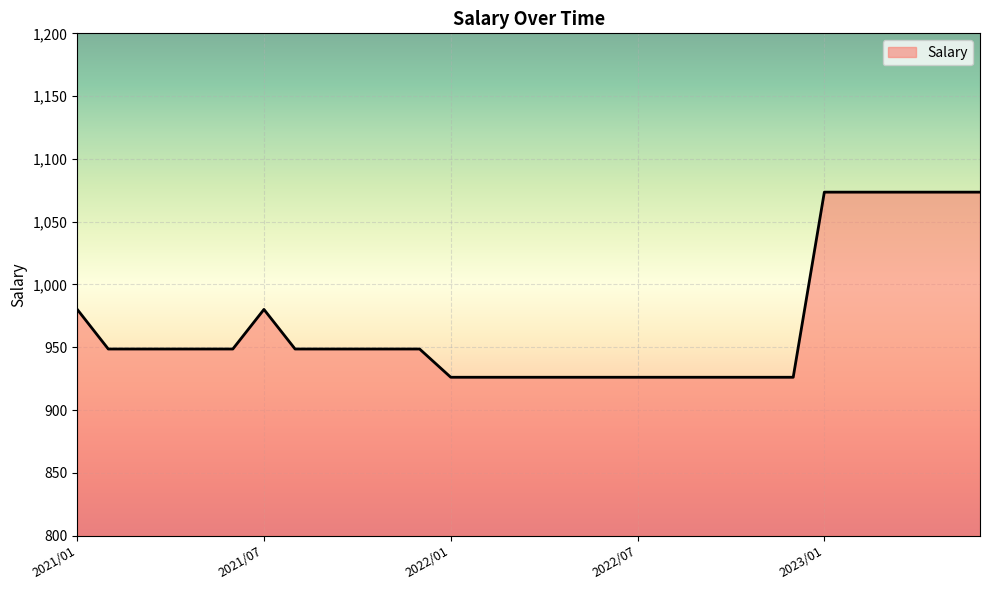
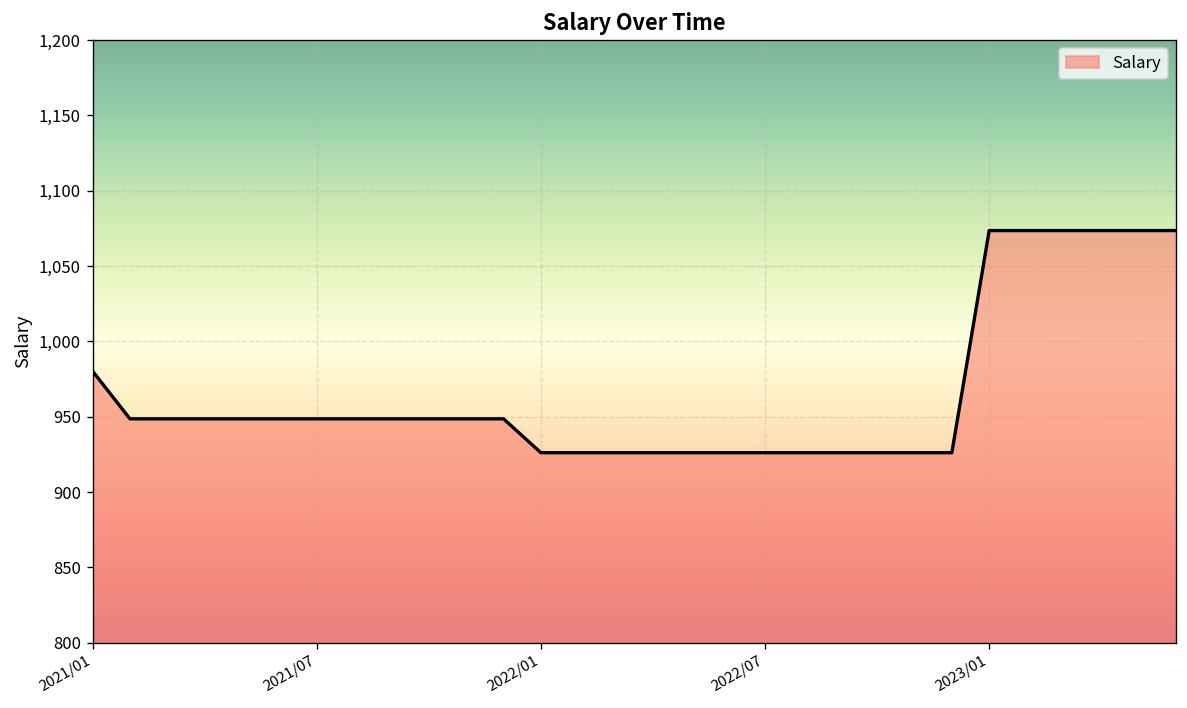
  {
    "2021/01": "980",
-   "2021/07": "980",
+   "2021/07": "949",
    "2022/01": "926",
    "2022/07": "926",
    "2023/01": "1,074"
  }
